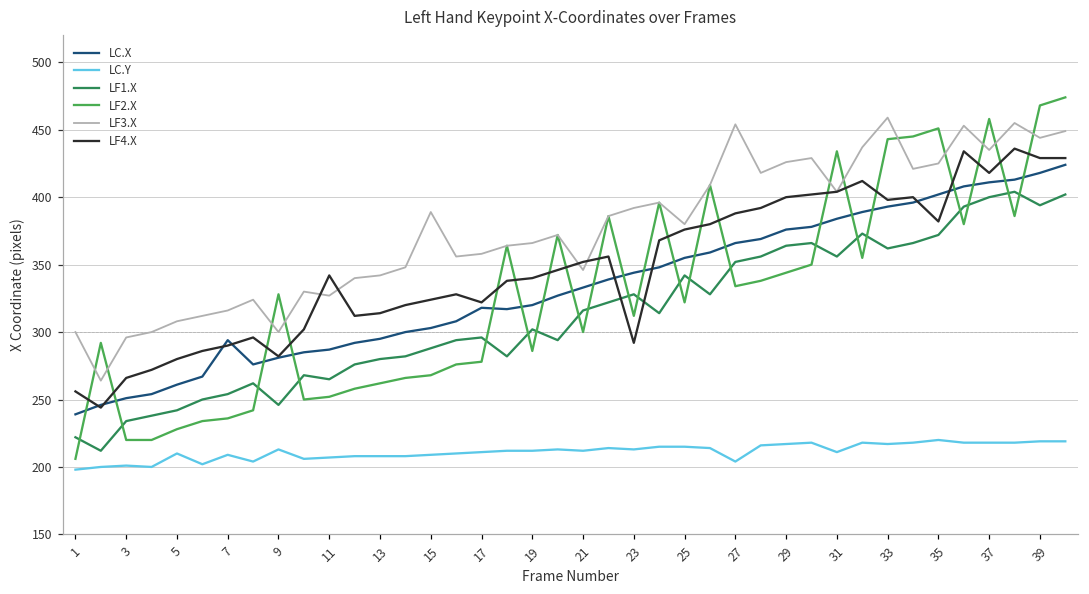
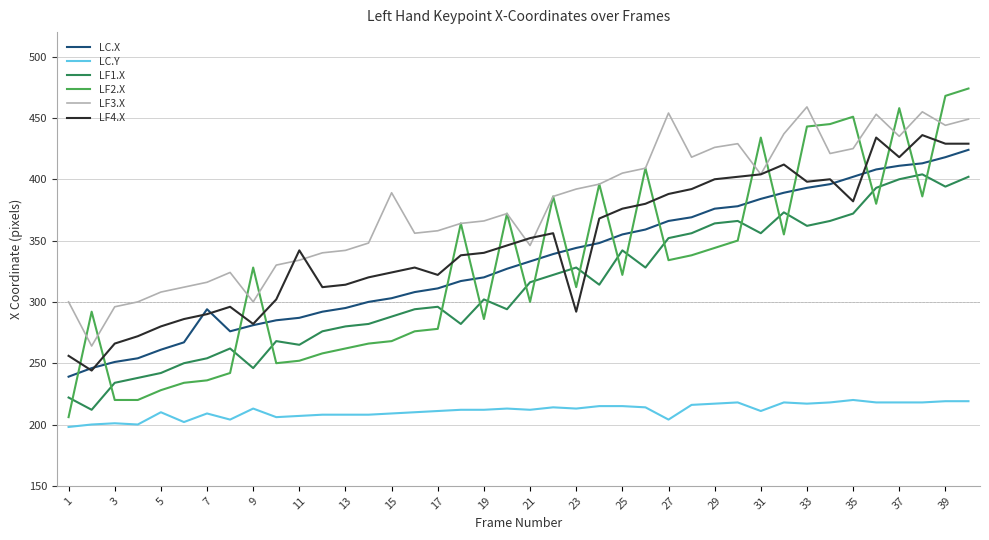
  {
    "LC.X": {
      "1": 239,
      "3": 251,
      "5": 261,
      "7": 294,
      "11": 287,
      "13": 295,
      "15": 303,
-     "17": 318,
+     "17": 311,
      "19": 320,
      "21": 333,
      "23": 344,
      "25": 355,
      "27": 366,
      "29": 376,
      "31": 384,
      "33": 393,
      "35": 402,
      "37": 411,
      "39": 418
    },
    "LC.Y": {
      "1": 198,
      "3": 201,
      "5": 210,
      "7": 209,
      "9": 213,
      "11": 207,
      "13": 208,
      "15": 209,
      "17": 211,
      "19": 212,
      "21": 212,
      "23": 213,
      "25": 215,
      "27": 204,
      "29": 217,
      "31": 211,
      "33": 217,
      "35": 220,
      "37": 218,
      "39": 219
    },
    "LF3.X": {
      "1": 300,
      "3": 296,
      "5": 308,
      "7": 316,
      "9": 300,
-     "11": 327,
+     "11": 334,
      "13": 342,
      "15": 389,
      "17": 358,
      "19": 366,
      "21": 346,
      "23": 392,
-     "25": 380,
+     "25": 405,
      "27": 454,
      "29": 426,
      "33": 459,
      "35": 425,
      "37": 435,
      "39": 444
    },
    "LF4.X": {
      "1": 256,
      "3": 266,
      "5": 280,
      "7": 290,
      "11": 342,
      "13": 314,
      "15": 324,
      "17": 322,
      "19": 340,
      "21": 352,
      "23": 292,
      "25": 376,
      "27": 388,
      "29": 400,
      "33": 398,
      "35": 382,
      "37": 418,
      "39": 429
    }
  }
